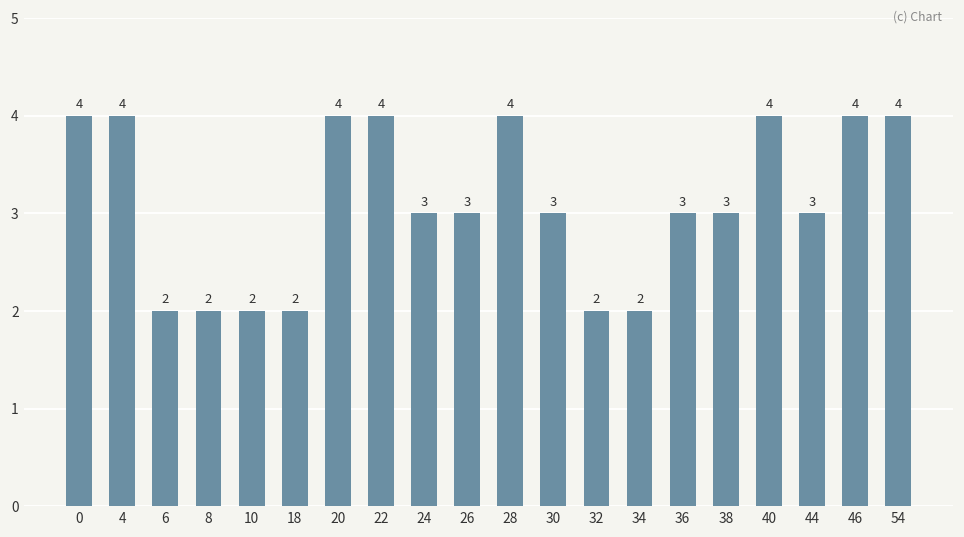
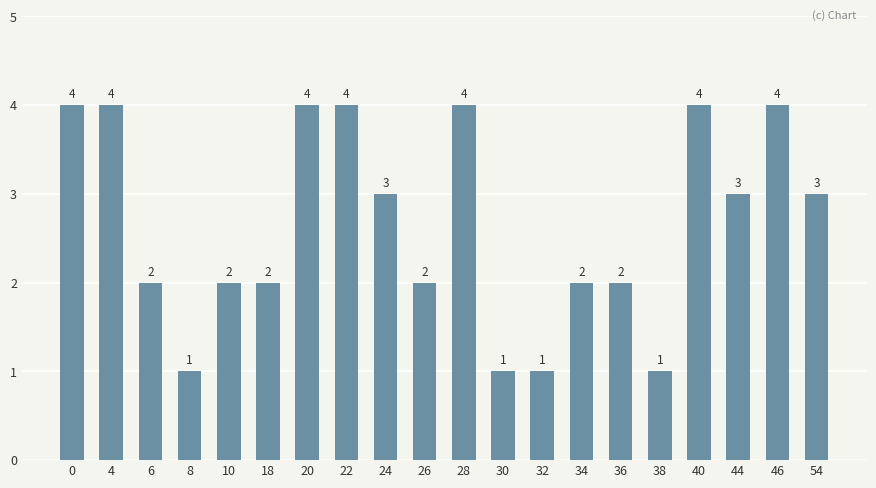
  {
    "0": 4,
    "4": 4,
    "6": 2,
-   "8": 2,
+   "8": 1,
    "10": 2,
    "18": 2,
    "20": 4,
    "22": 4,
    "24": 3,
-   "26": 3,
+   "26": 2,
    "28": 4,
-   "30": 3,
-   "32": 2,
+   "30": 1,
+   "32": 1,
    "34": 2,
-   "36": 3,
-   "38": 3,
+   "36": 2,
+   "38": 1,
    "40": 4,
    "44": 3,
    "46": 4,
-   "54": 4
+   "54": 3
  }
